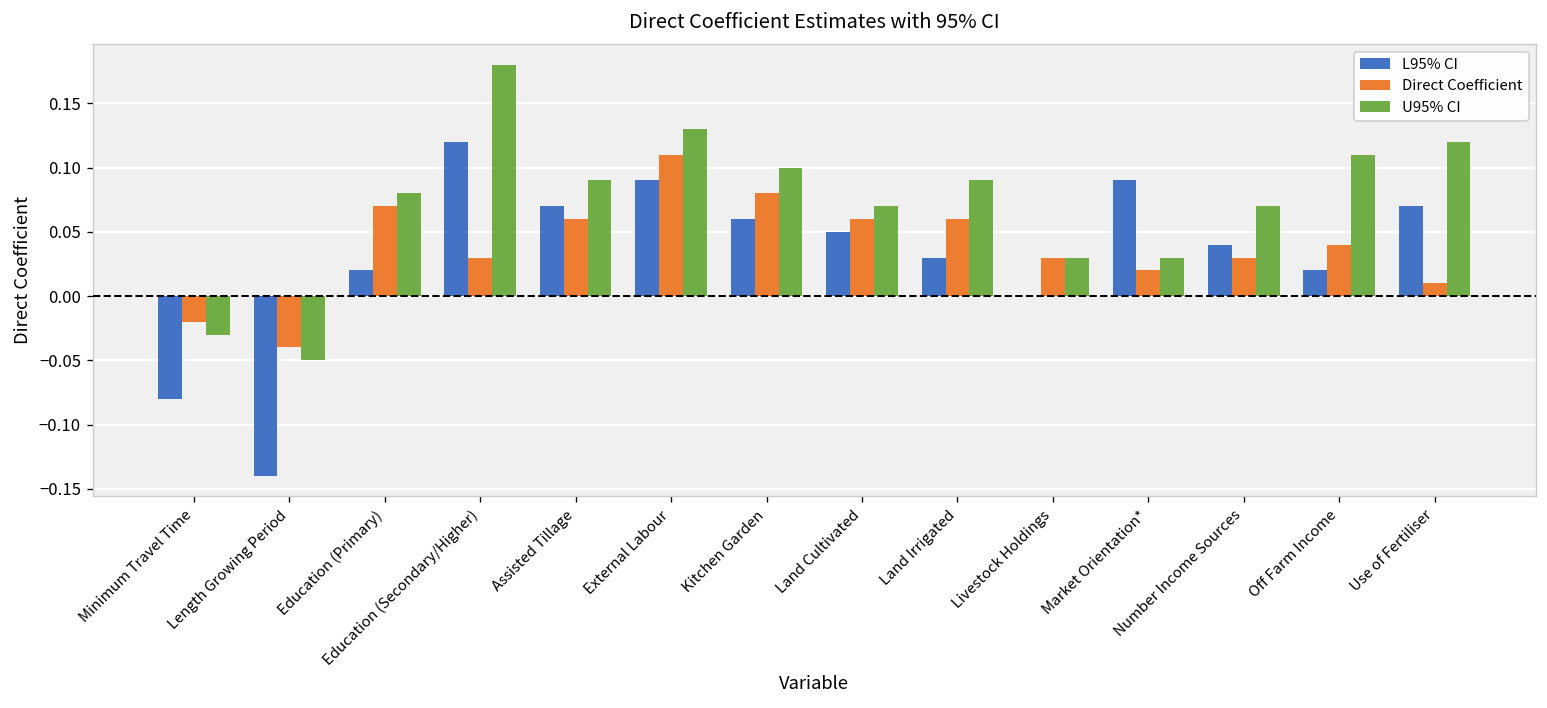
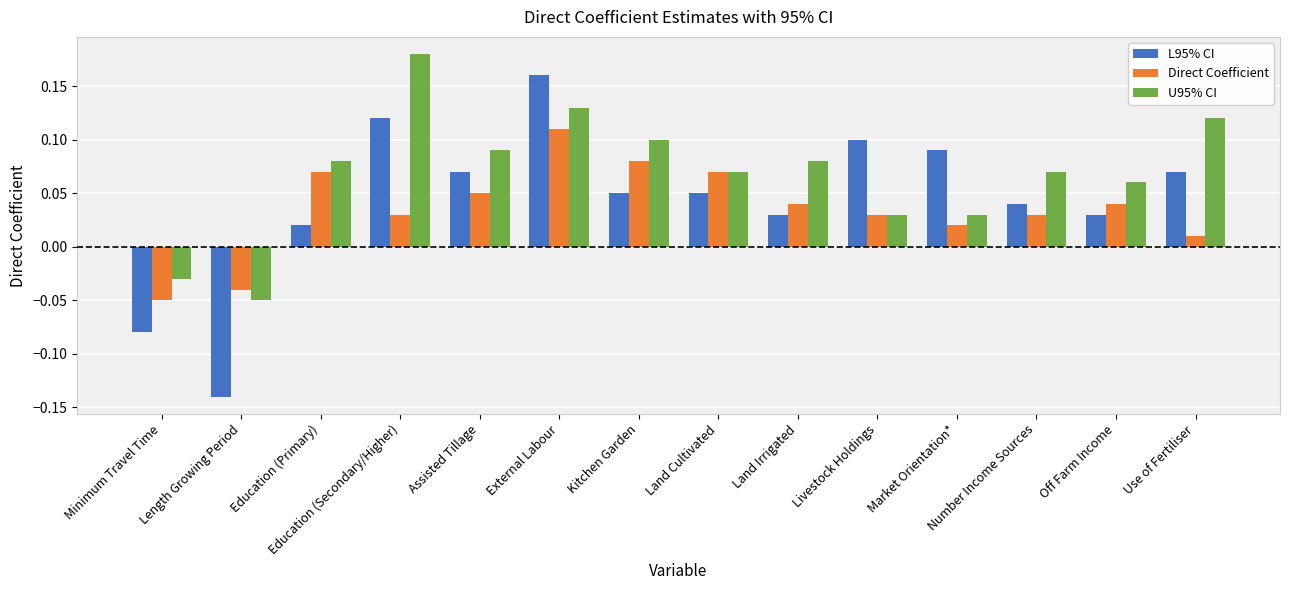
  {
    "L95% CI": {
      "Minimum Travel Time": -0.08,
      "Length Growing Period": -0.14,
      "Education (Primary)": 0.02,
      "Education (Secondary/Higher)": 0.12,
      "Assisted Tillage": 0.07,
-     "External Labour": 0.09,
-     "Kitchen Garden": 0.06,
+     "External Labour": 0.16,
+     "Kitchen Garden": 0.05,
      "Land Cultivated": 0.05,
      "Land Irrigated": 0.03,
-     "Livestock Holdings": 0.0,
+     "Livestock Holdings": 0.1,
      "Market Orientation*": 0.09,
      "Number Income Sources": 0.04,
-     "Off Farm Income": 0.02,
+     "Off Farm Income": 0.03,
      "Use of Fertiliser": 0.07
    },
    "Direct Coefficient": {
-     "Minimum Travel Time": -0.02,
+     "Minimum Travel Time": -0.05,
      "Length Growing Period": -0.04,
      "Education (Primary)": 0.07,
      "Education (Secondary/Higher)": 0.03,
-     "Assisted Tillage": 0.06,
+     "Assisted Tillage": 0.05,
      "External Labour": 0.11,
      "Kitchen Garden": 0.08,
-     "Land Cultivated": 0.06,
-     "Land Irrigated": 0.06,
+     "Land Cultivated": 0.07,
+     "Land Irrigated": 0.04,
      "Livestock Holdings": 0.03,
      "Market Orientation*": 0.02,
      "Number Income Sources": 0.03,
      "Off Farm Income": 0.04,
      "Use of Fertiliser": 0.01
    },
    "U95% CI": {
      "Minimum Travel Time": -0.03,
      "Length Growing Period": -0.05,
      "Education (Primary)": 0.08,
      "Education (Secondary/Higher)": 0.18,
      "Assisted Tillage": 0.09,
      "External Labour": 0.13,
      "Kitchen Garden": 0.10,
      "Land Cultivated": 0.07,
-     "Land Irrigated": 0.09,
+     "Land Irrigated": 0.08,
      "Livestock Holdings": 0.03,
      "Market Orientation*": 0.03,
      "Number Income Sources": 0.07,
-     "Off Farm Income": 0.11,
+     "Off Farm Income": 0.06,
      "Use of Fertiliser": 0.12
    }
  }
